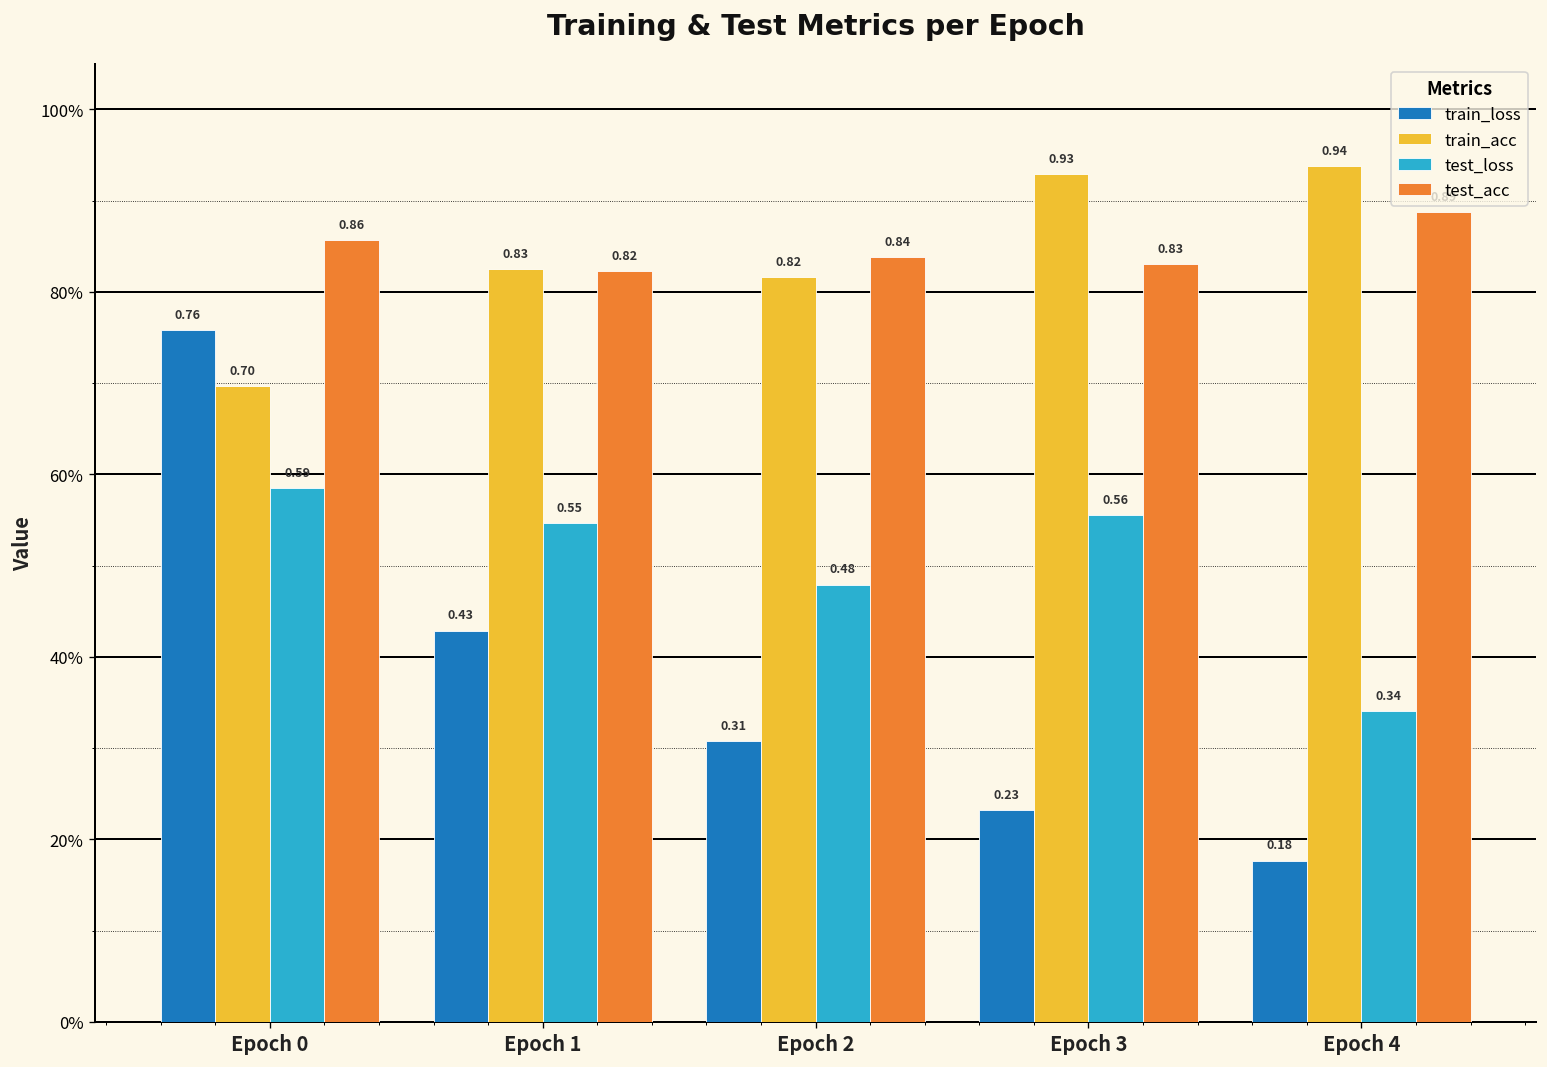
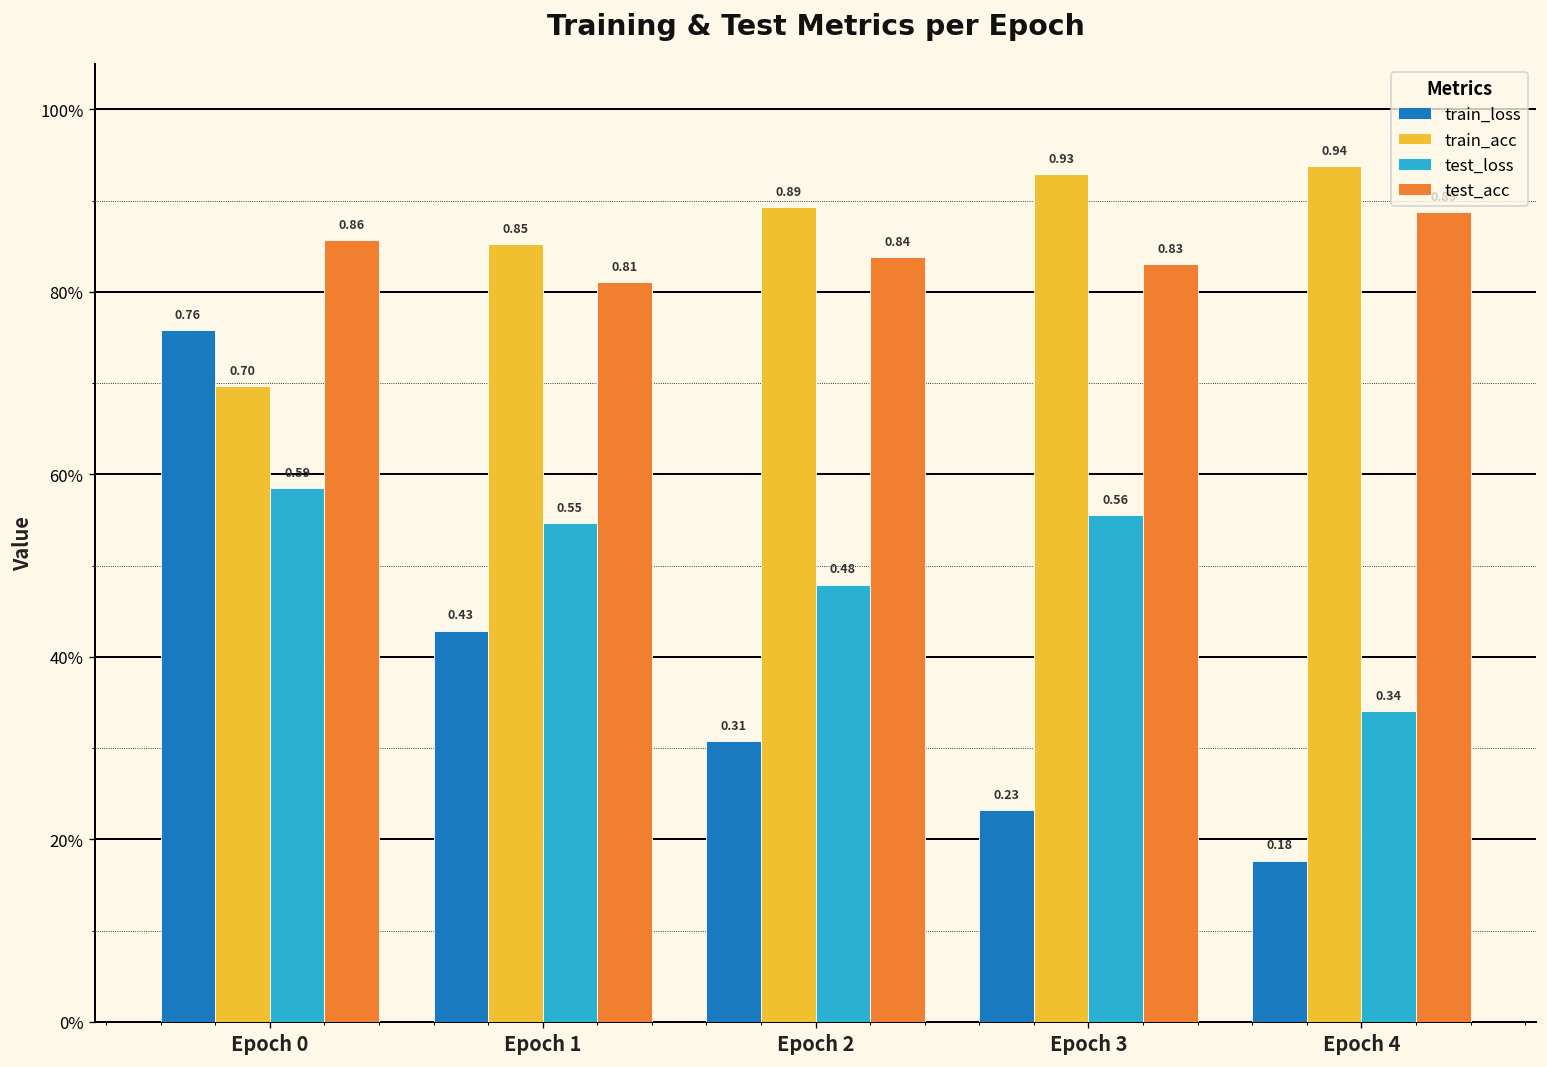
  {
    "train_acc": {
      "Epoch 0": 0.70,
-     "Epoch 1": 0.83,
-     "Epoch 2": 0.82,
+     "Epoch 1": 0.85,
+     "Epoch 2": 0.89,
      "Epoch 3": 0.93,
      "Epoch 4": 0.94
    },
    "test_acc": {
      "Epoch 0": 0.86,
-     "Epoch 1": 0.82,
+     "Epoch 1": 0.81,
      "Epoch 2": 0.84,
      "Epoch 3": 0.83
    }
  }
